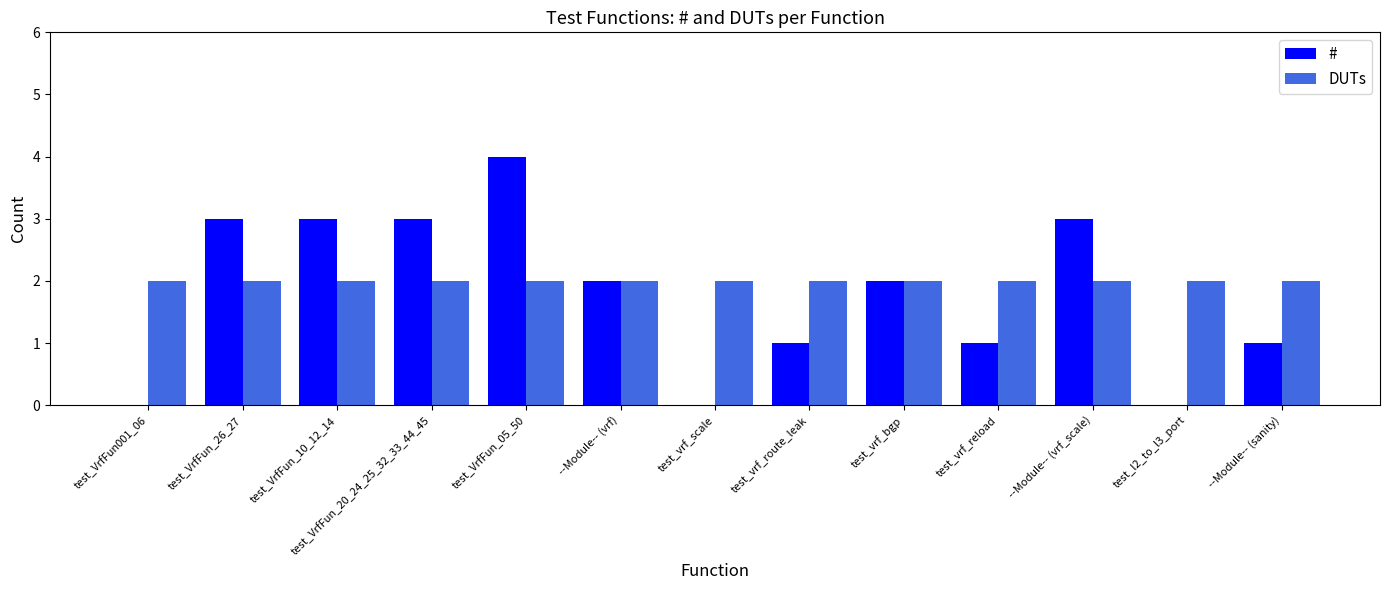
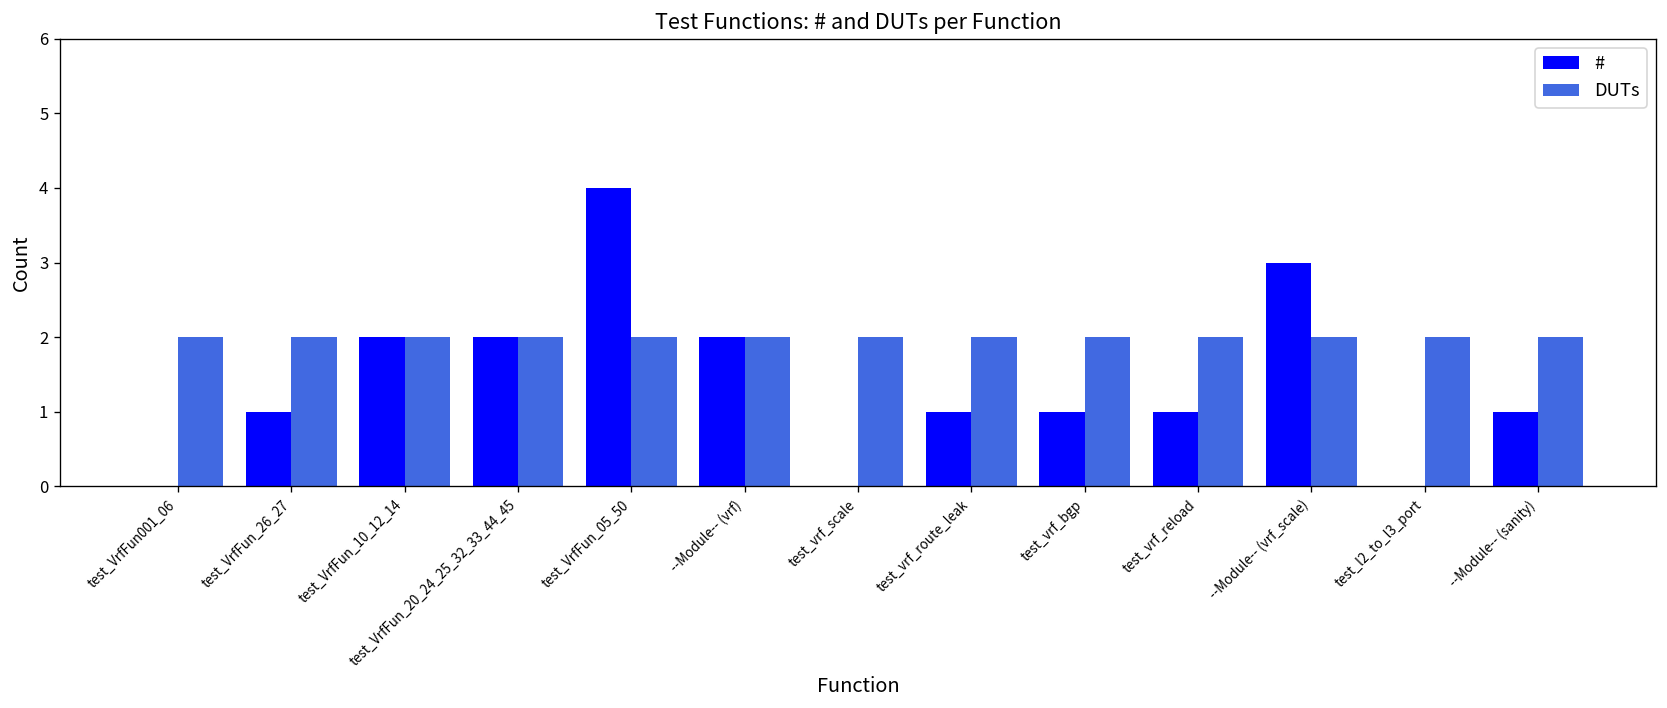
  {
    "#": {
      "test_VrfFun001_06": 0,
-     "test_VrfFun_26_27": 3,
-     "test_VrfFun_10_12_14": 3,
-     "test_VrfFun_20_24_25_32_33_44_45": 3,
+     "test_VrfFun_26_27": 1,
+     "test_VrfFun_10_12_14": 2,
+     "test_VrfFun_20_24_25_32_33_44_45": 2,
      "test_VrfFun_05_50": 4,
      "--Module-- (vrf)": 2,
      "test_vrf_scale": 0,
      "test_vrf_route_leak": 1,
-     "test_vrf_bgp": 2,
+     "test_vrf_bgp": 1,
      "test_vrf_reload": 1,
      "--Module-- (vrf_scale)": 3,
      "test_l2_to_l3_port": 0,
      "--Module-- (sanity)": 1
    },
    "DUTs": {
      "test_VrfFun001_06": 2,
      "test_VrfFun_26_27": 2,
      "test_VrfFun_10_12_14": 2,
      "test_VrfFun_20_24_25_32_33_44_45": 2,
      "test_VrfFun_05_50": 2,
      "--Module-- (vrf)": 2,
      "test_vrf_scale": 2,
      "test_vrf_route_leak": 2,
      "test_vrf_bgp": 2,
      "test_vrf_reload": 2,
      "--Module-- (vrf_scale)": 2,
      "test_l2_to_l3_port": 2,
      "--Module-- (sanity)": 2
    }
  }
